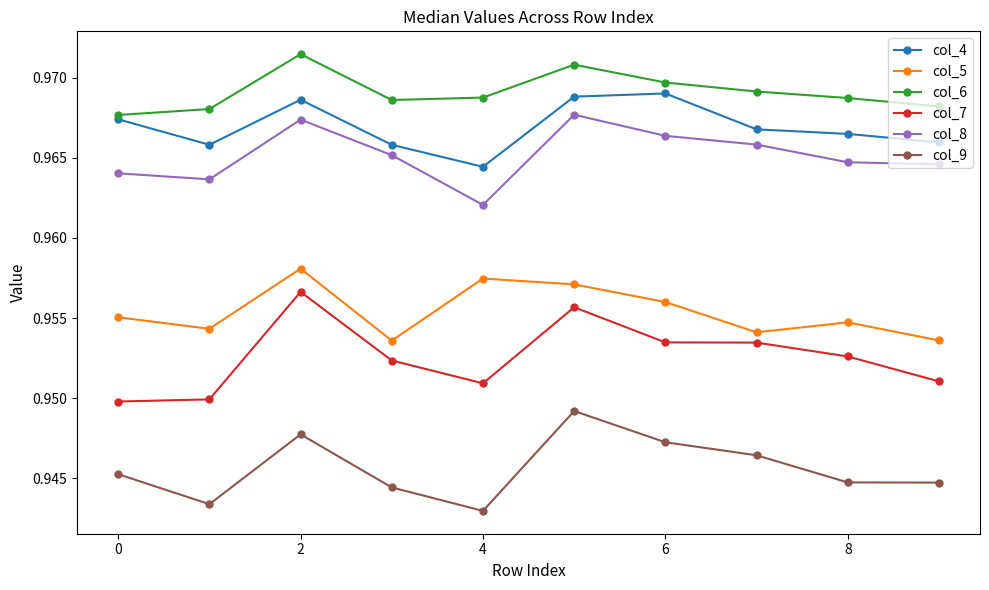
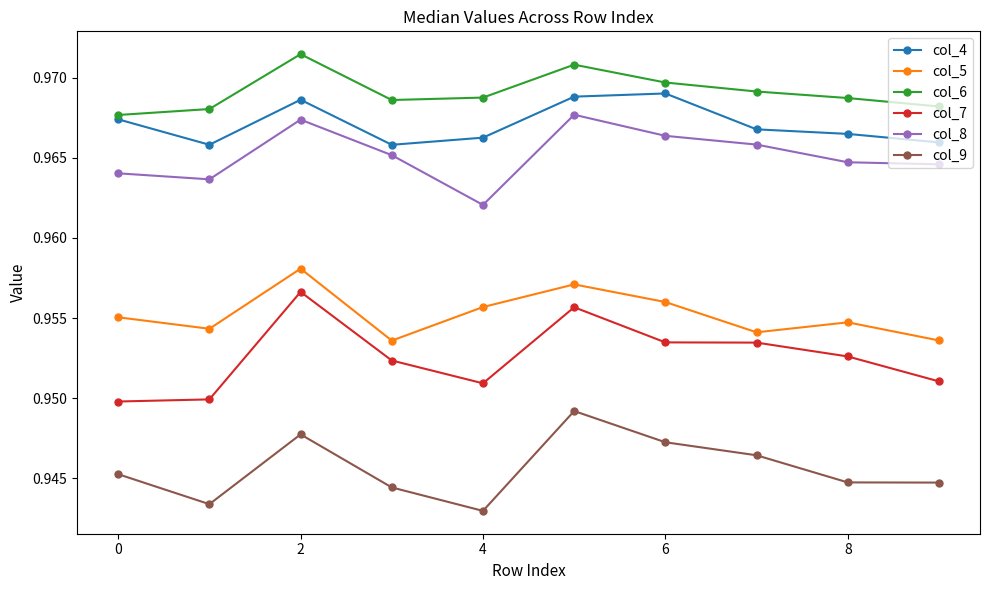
  {
    "col_4": {
      "0": 0.9674,
      "2": 0.9686,
-     "4": 0.9644,
+     "4": 0.9663,
      "6": 0.9690,
      "8": 0.9665
    },
    "col_5": {
      "0": 0.9551,
      "2": 0.9581,
-     "4": 0.9575,
+     "4": 0.9557,
      "6": 0.9560,
      "8": 0.9547
    },
    "col_6": {
      "0": 0.9677,
      "2": 0.9715,
      "4": 0.9688,
      "6": 0.9697,
      "8": 0.9687
    },
    "col_7": {
      "0": 0.9498,
      "2": 0.9566,
      "4": 0.9509,
      "6": 0.9535,
      "8": 0.9526
    },
    "col_8": {
      "0": 0.9640,
      "2": 0.9674,
      "4": 0.9621,
      "6": 0.9664,
      "8": 0.9647
    },
    "col_9": {
      "0": 0.9453,
      "2": 0.9477,
      "4": 0.9430,
      "6": 0.9473,
      "8": 0.9447
    }
  }
